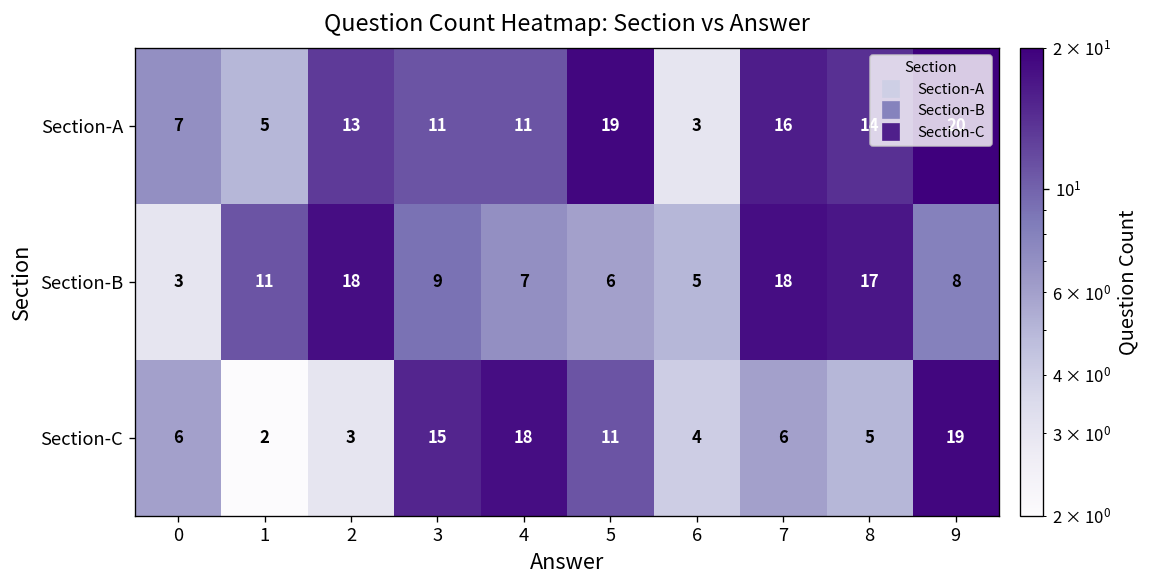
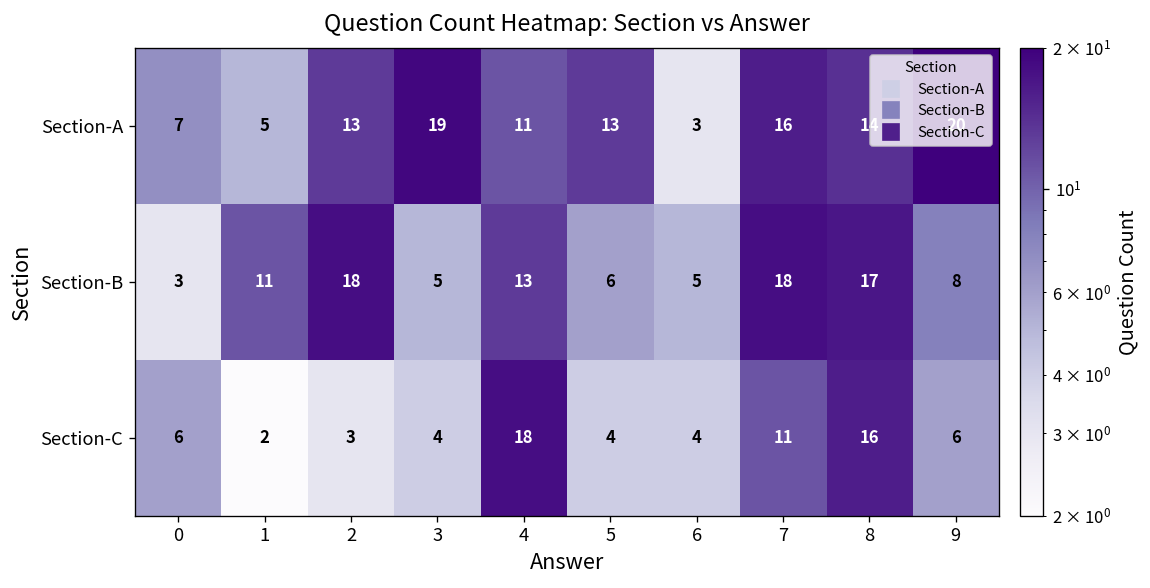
  {
    "Section-A": {
      "0": 7,
      "1": 5,
      "2": 13,
-     "3": 11,
+     "3": 19,
      "4": 11,
-     "5": 19,
+     "5": 13,
      "6": 3,
      "7": 16
    },
    "Section-B": {
      "0": 3,
      "1": 11,
      "2": 18,
-     "3": 9,
-     "4": 7,
+     "3": 5,
+     "4": 13,
      "5": 6,
      "6": 5,
      "7": 18,
      "8": 17,
      "9": 8
    },
    "Section-C": {
      "0": 6,
      "1": 2,
      "2": 3,
-     "3": 15,
+     "3": 4,
      "4": 18,
-     "5": 11,
+     "5": 4,
      "6": 4,
-     "7": 6,
-     "8": 5,
-     "9": 19
+     "7": 11,
+     "8": 16,
+     "9": 6
    }
  }
